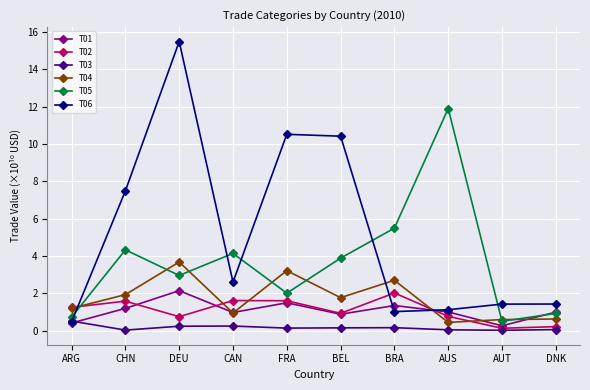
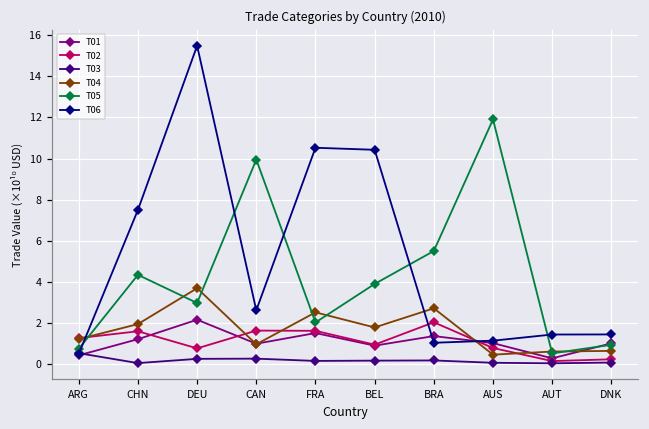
  {
    "T01": {
      "CHN": 1.2,
      "DEU": 2.1,
      "BRA": 1.4
    },
    "T02": {
      "CHN": 1.6,
      "DEU": 0.8,
      "CAN": 1.6,
      "BRA": 2.0,
      "AUS": 0.8,
      "DNK": 0.2
    },
    "T03": {
      "CHN": 0.0,
      "DEU": 0.2,
      "CAN": 0.3,
      "FRA": 0.1,
      "BEL": 0.2,
      "BRA": 0.2,
      "AUS": 0.1,
      "DNK": 0.1
    },
    "T04": {
      "CHN": 1.9,
      "DEU": 3.7,
-     "FRA": 3.2,
+     "FRA": 2.5,
      "BEL": 1.8,
      "BRA": 2.7,
      "AUS": 0.4,
      "DNK": 0.6
    },
    "T05": {
      "ARG": 0.7,
      "CHN": 4.3,
      "DEU": 3.0,
-     "CAN": 4.1,
+     "CAN": 9.9,
      "FRA": 2.0,
      "BEL": 3.9,
      "BRA": 5.5,
      "AUS": 11.9
    },
    "T06": {
      "CHN": 7.5,
      "DEU": 15.5,
      "CAN": 2.6,
      "FRA": 10.5,
      "BEL": 10.4,
      "BRA": 1.0,
      "AUT": 1.4,
      "DNK": 1.4
    }
  }
